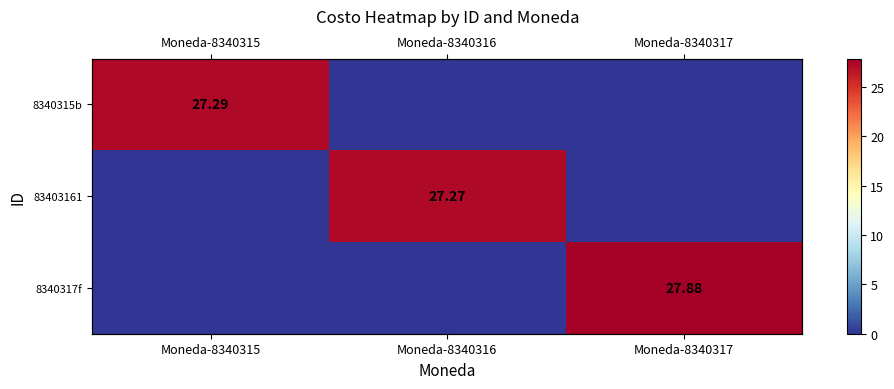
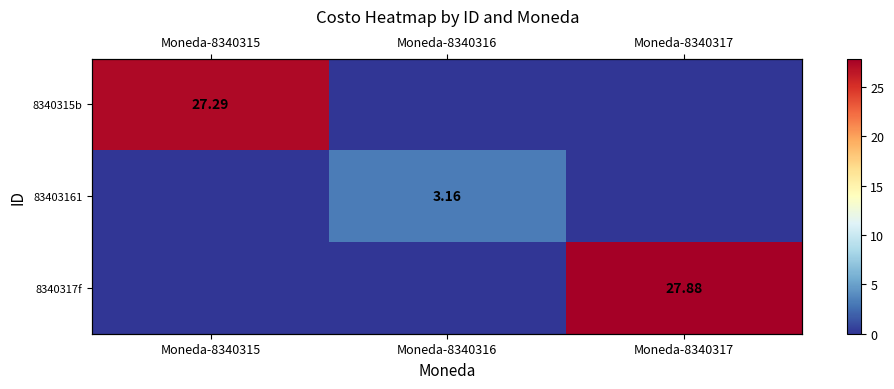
  {
    "8340315b": {
      "Moneda-8340315": 27.29
    },
    "83403161": {
-     "Moneda-8340316": 27.27
+     "Moneda-8340316": 3.16
    },
    "8340317f": {
      "Moneda-8340317": 27.88
    }
  }
